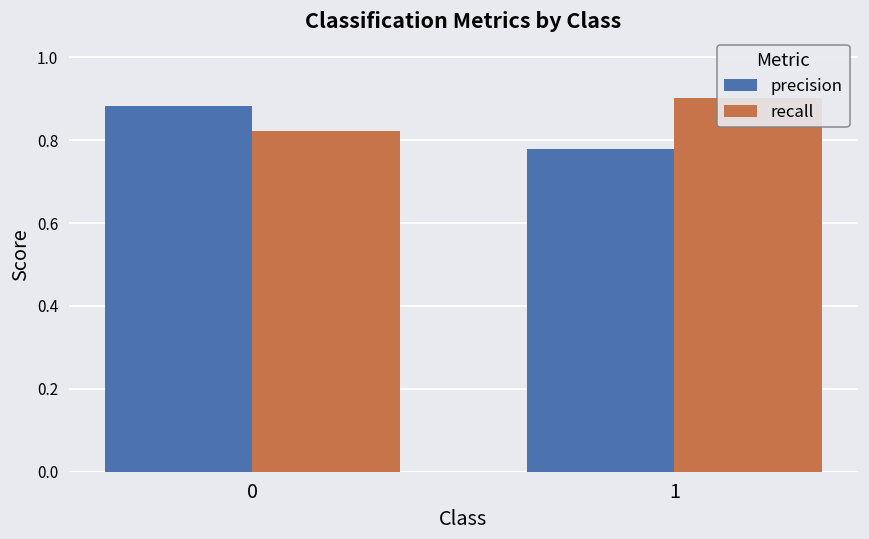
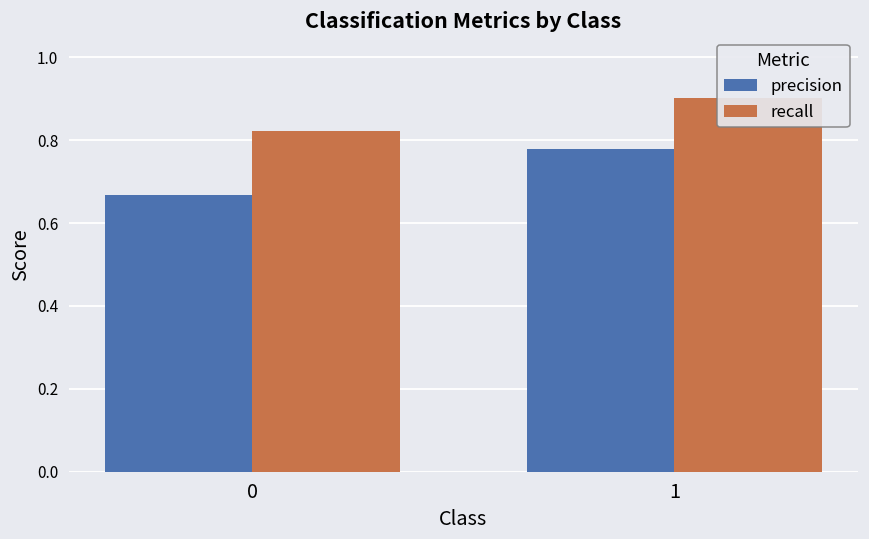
  {
    "precision": {
-     "0": 0.88,
+     "0": 0.67,
      "1": 0.78
    },
    "recall": {
      "0": 0.82
    }
  }
